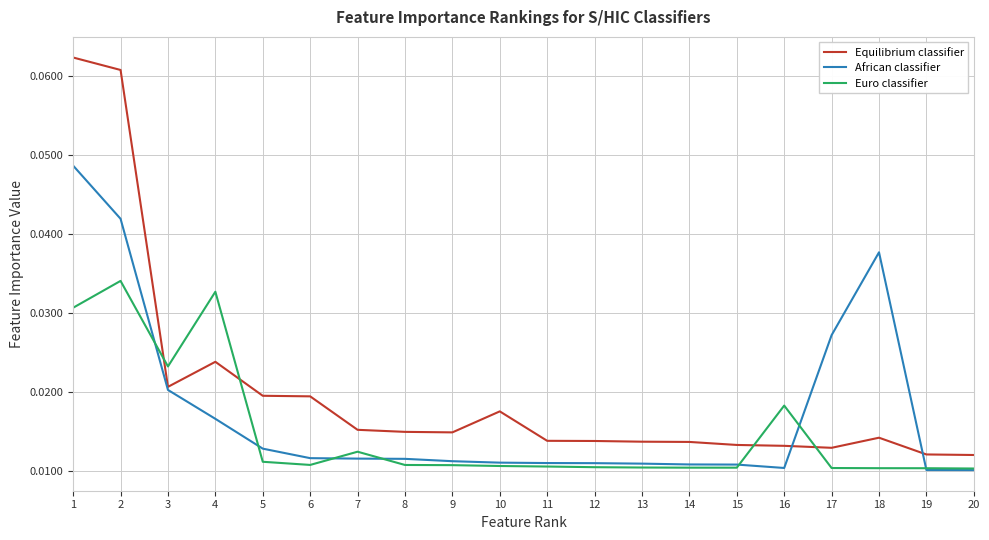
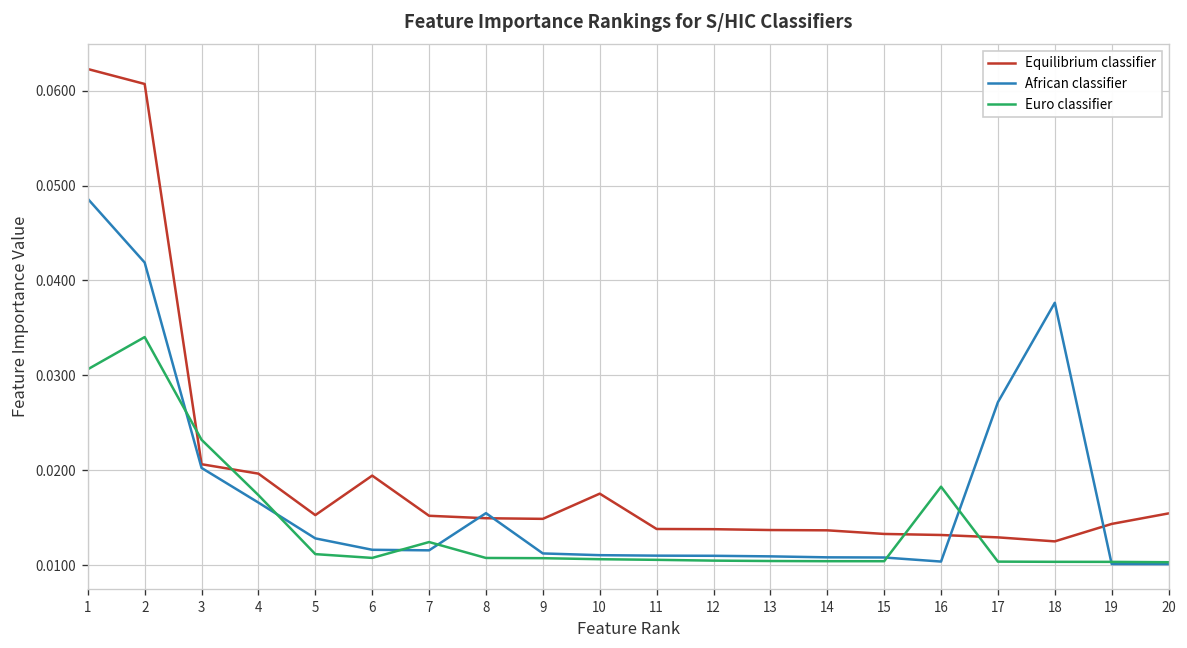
  {
    "Equilibrium classifier": {
      "1": 0.062,
      "2": 0.061,
      "3": 0.021,
-     "4": 0.024,
-     "5": 0.020,
+     "4": 0.020,
+     "5": 0.015,
      "6": 0.019,
      "7": 0.015,
      "8": 0.015,
      "9": 0.015,
      "10": 0.018,
      "11": 0.014,
      "12": 0.014,
      "13": 0.014,
      "14": 0.014,
      "15": 0.013,
      "16": 0.013,
      "17": 0.013,
-     "18": 0.014,
-     "19": 0.012,
-     "20": 0.012
+     "18": 0.013,
+     "19": 0.014,
+     "20": 0.015
    },
    "African classifier": {
      "1": 0.049,
      "2": 0.042,
      "3": 0.020,
      "4": 0.017,
      "5": 0.013,
      "6": 0.012,
      "7": 0.012,
-     "8": 0.012,
+     "8": 0.015,
      "9": 0.011,
      "10": 0.011,
      "11": 0.011,
      "12": 0.011,
      "13": 0.011,
      "14": 0.011,
      "15": 0.011,
      "16": 0.010,
      "17": 0.027,
      "18": 0.038
    },
    "Euro classifier": {
      "1": 0.031,
      "2": 0.034,
      "3": 0.023,
-     "4": 0.033,
+     "4": 0.017,
      "5": 0.011,
      "6": 0.011,
      "7": 0.012,
      "8": 0.011,
      "9": 0.011,
      "10": 0.011,
      "11": 0.011,
      "12": 0.010,
      "13": 0.010,
      "14": 0.010,
      "15": 0.010,
      "16": 0.018,
      "17": 0.010,
      "18": 0.010
    }
  }
